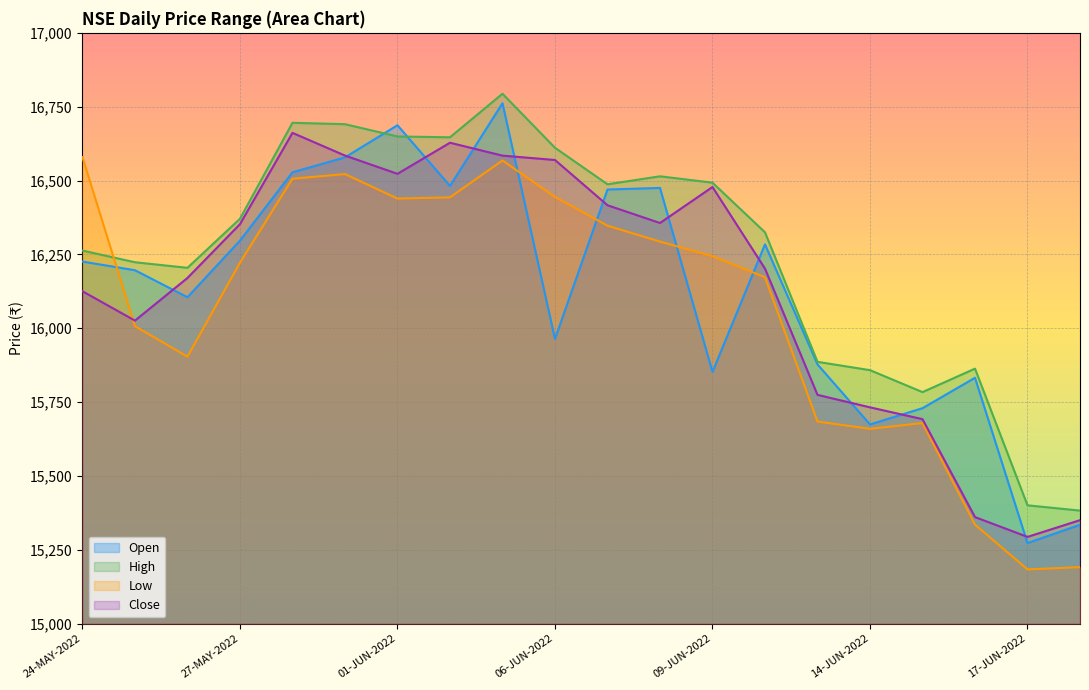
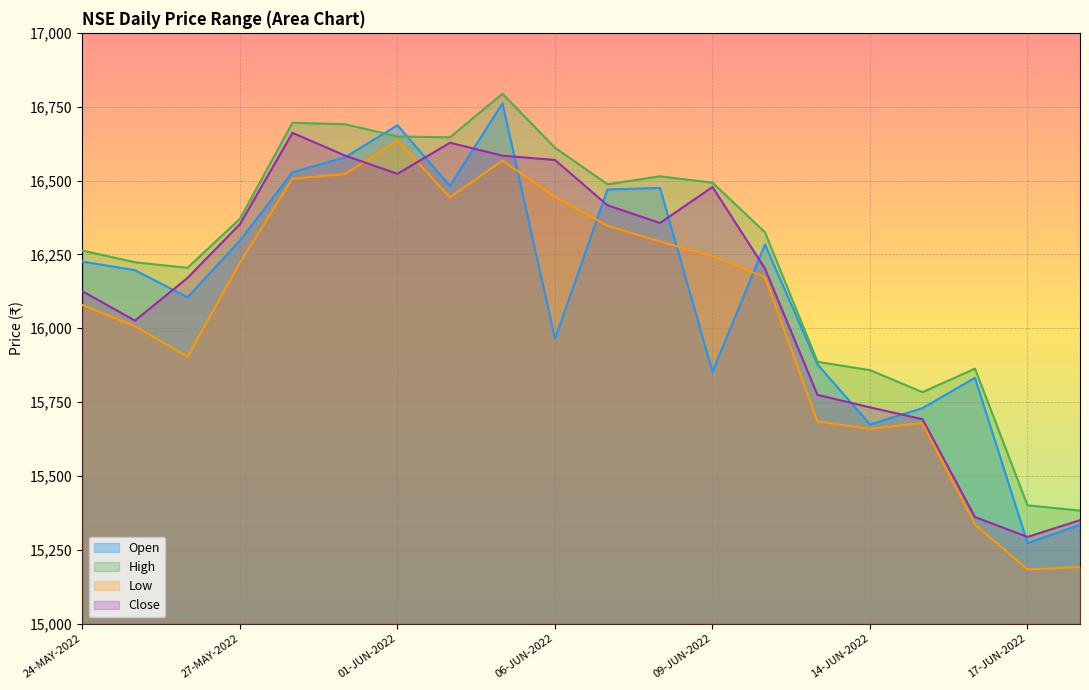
  {
    "Open": {
      "24-MAY-2022": "16,230",
      "27-MAY-2022": "16,300",
      "01-JUN-2022": "16,690",
      "06-JUN-2022": "15,960",
      "09-JUN-2022": "15,850",
      "14-JUN-2022": "15,670",
      "17-JUN-2022": "15,270"
    },
    "High": {
      "24-MAY-2022": "16,260",
      "27-MAY-2022": "16,370",
      "01-JUN-2022": "16,650",
      "06-JUN-2022": "16,610",
      "09-JUN-2022": "16,490",
      "14-JUN-2022": "15,860",
      "17-JUN-2022": "15,400"
    },
    "Low": {
-     "24-MAY-2022": "16,580",
+     "24-MAY-2022": "16,080",
      "27-MAY-2022": "16,220",
-     "01-JUN-2022": "16,440",
+     "01-JUN-2022": "16,640",
      "06-JUN-2022": "16,440",
      "09-JUN-2022": "16,240",
      "14-JUN-2022": "15,660",
      "17-JUN-2022": "15,180"
    },
    "Close": {
      "24-MAY-2022": "16,130",
      "27-MAY-2022": "16,350",
      "01-JUN-2022": "16,520",
      "06-JUN-2022": "16,570",
      "09-JUN-2022": "16,480",
      "14-JUN-2022": "15,730",
      "17-JUN-2022": "15,290"
    }
  }
